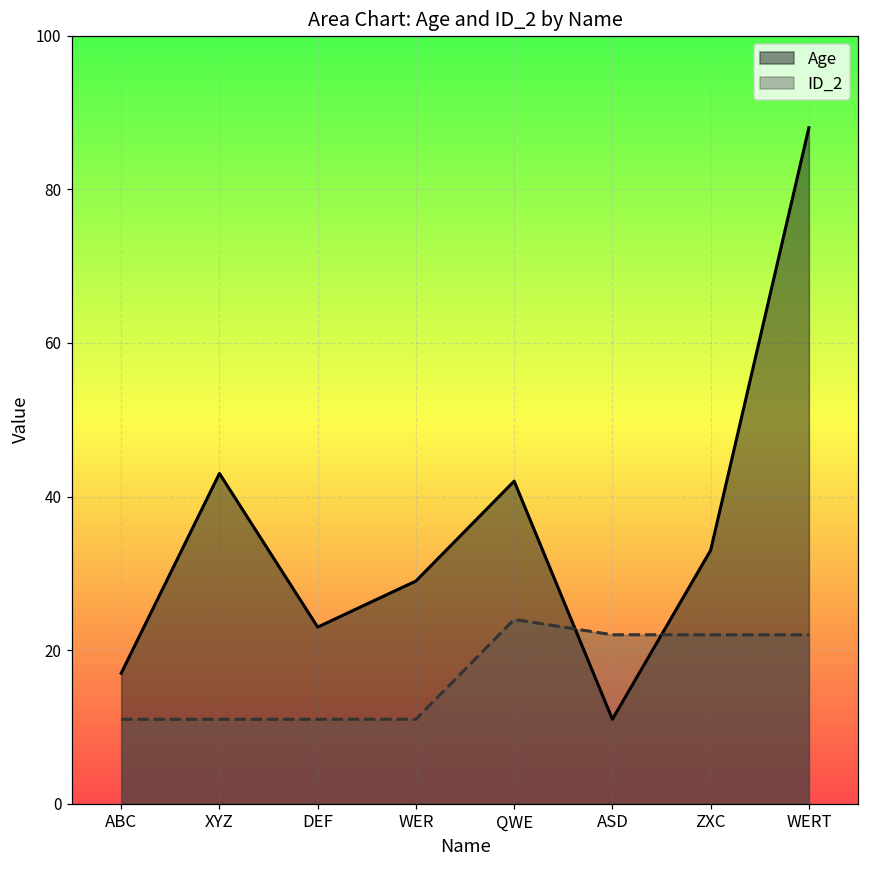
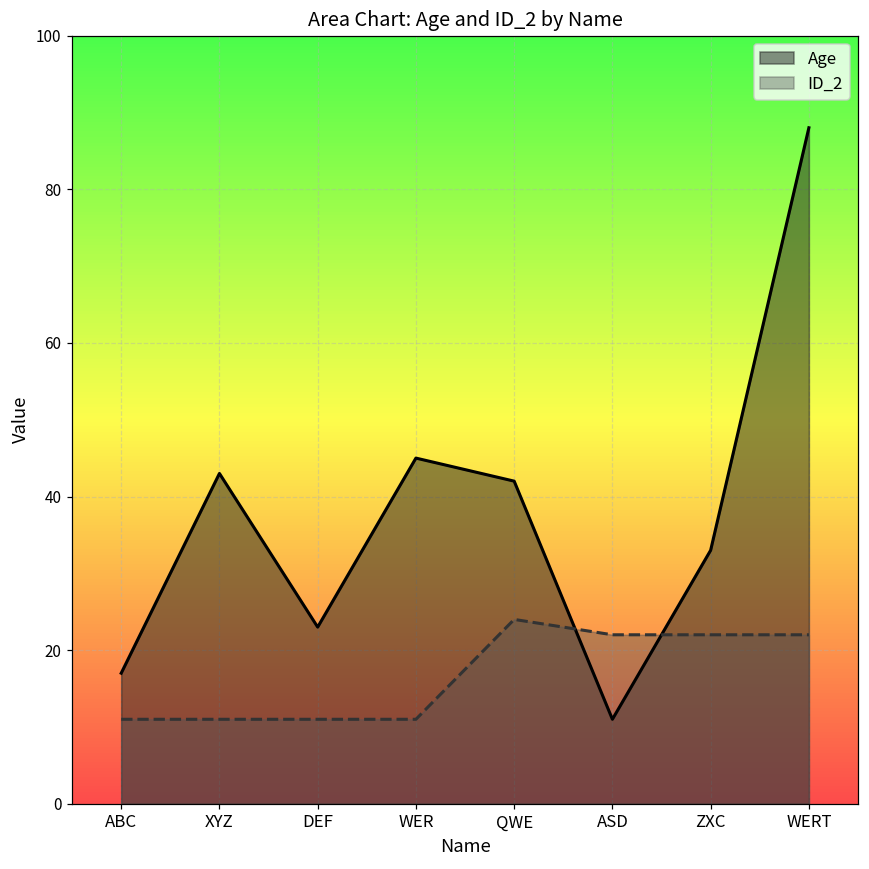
  {
    "Age": {
      "ABC": 17,
      "XYZ": 43,
      "DEF": 23,
-     "WER": 29,
+     "WER": 45,
      "QWE": 42,
      "ASD": 11,
      "ZXC": 33,
      "WERT": 88
    },
    "ID_2": {
      "ABC": 11,
      "XYZ": 11,
      "DEF": 11,
      "WER": 11,
      "QWE": 24,
      "ASD": 22,
      "ZXC": 22,
      "WERT": 22
    }
  }
